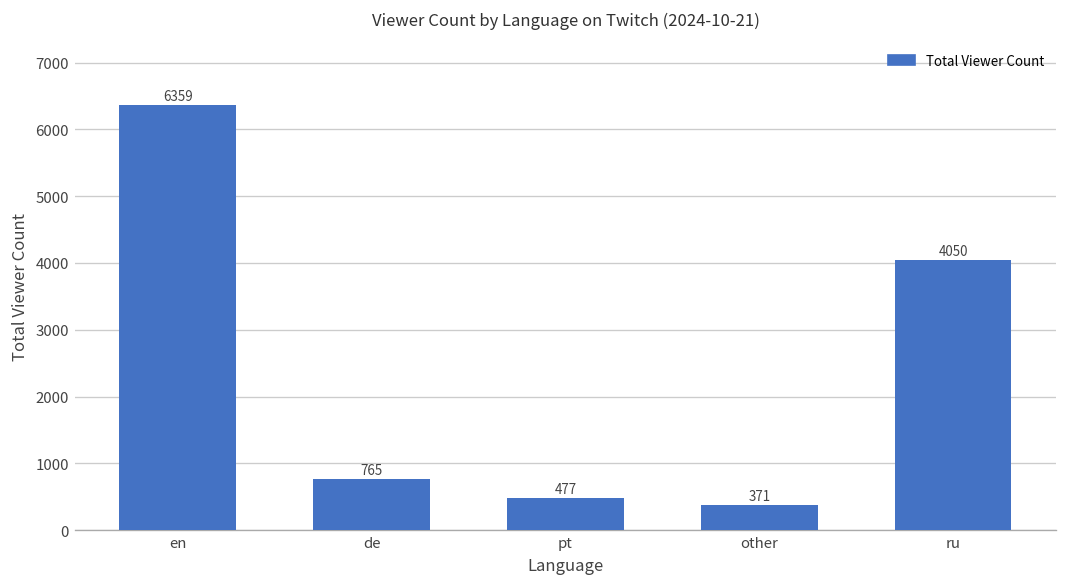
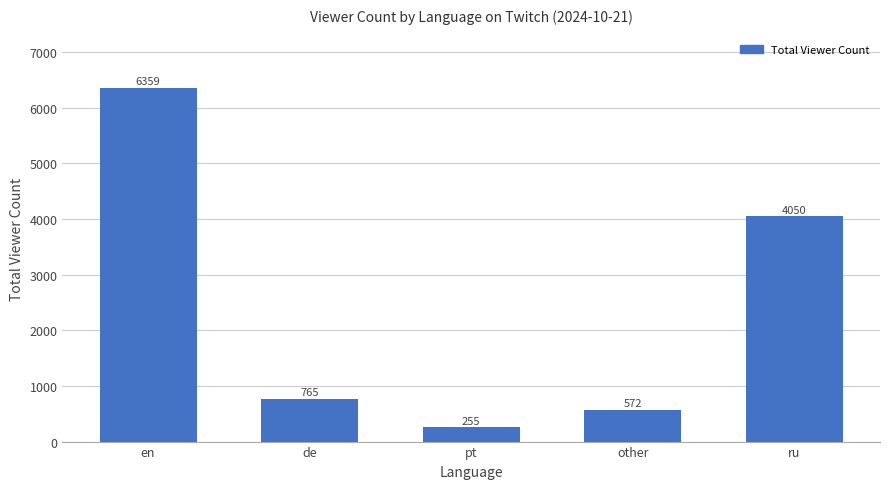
  {
    "en": 6359,
    "de": 765,
-   "pt": 477,
-   "other": 371,
+   "pt": 255,
+   "other": 572,
    "ru": 4050
  }
